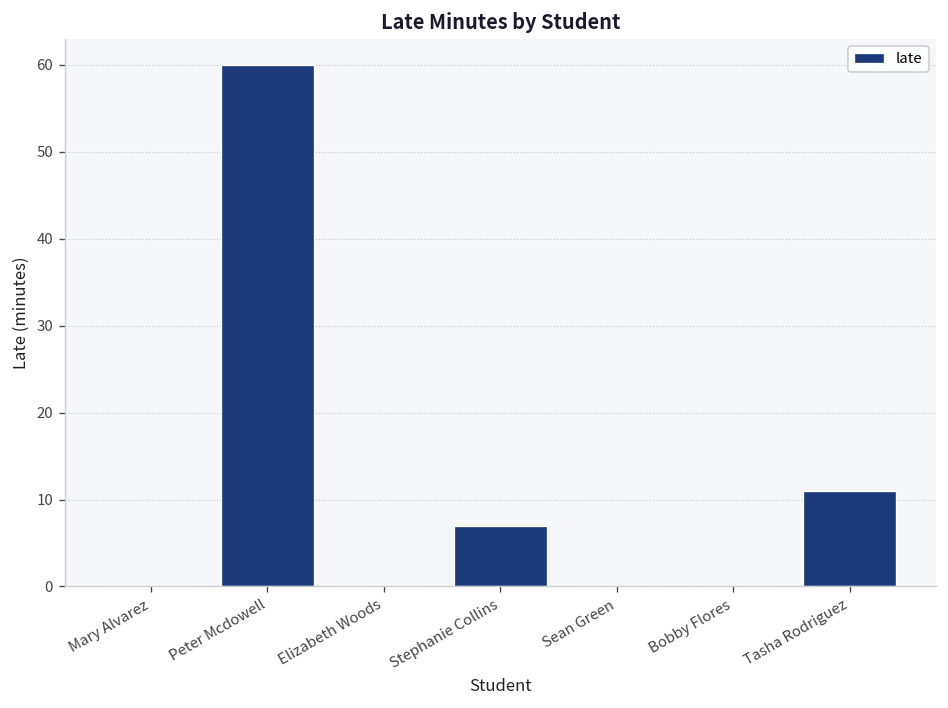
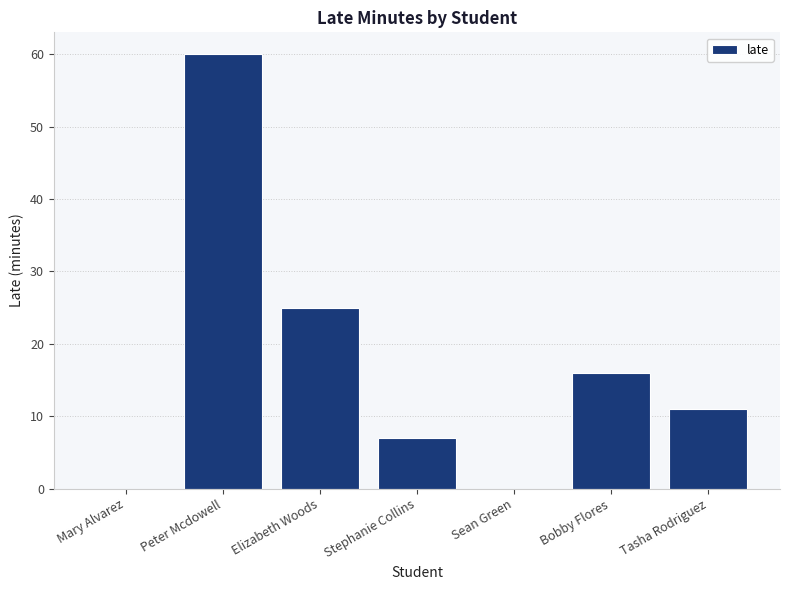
  {
    "Mary Alvarez": 0,
    "Peter Mcdowell": 60,
-   "Elizabeth Woods": 0,
+   "Elizabeth Woods": 25,
    "Stephanie Collins": 7,
    "Sean Green": 0,
-   "Bobby Flores": 0,
+   "Bobby Flores": 16,
    "Tasha Rodriguez": 11
  }
